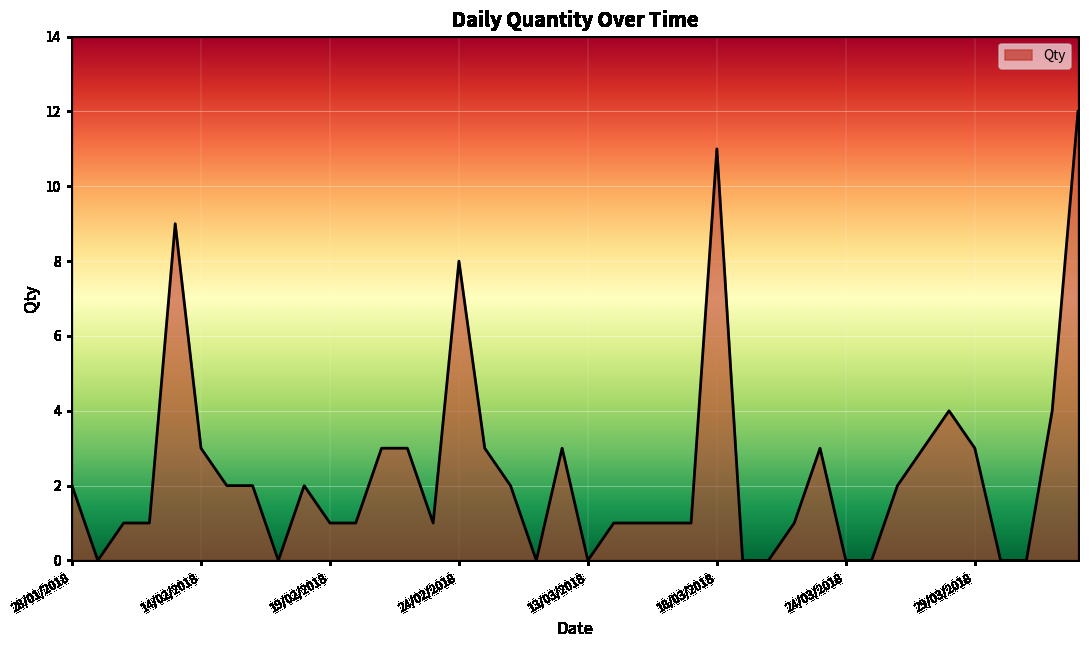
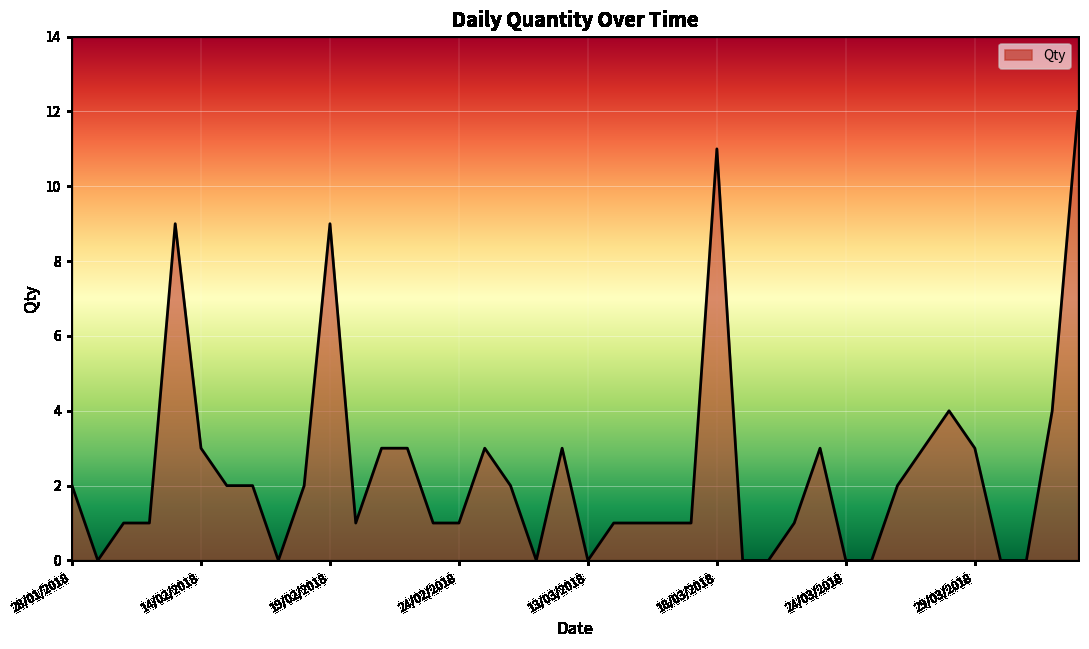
  {
    "28/01/2018": 2,
    "14/02/2018": 3,
-   "19/02/2018": 1,
-   "24/02/2018": 8,
+   "19/02/2018": 9,
+   "24/02/2018": 1,
    "13/03/2018": 0,
    "18/03/2018": 11,
    "24/03/2018": 0,
    "29/03/2018": 3
  }
